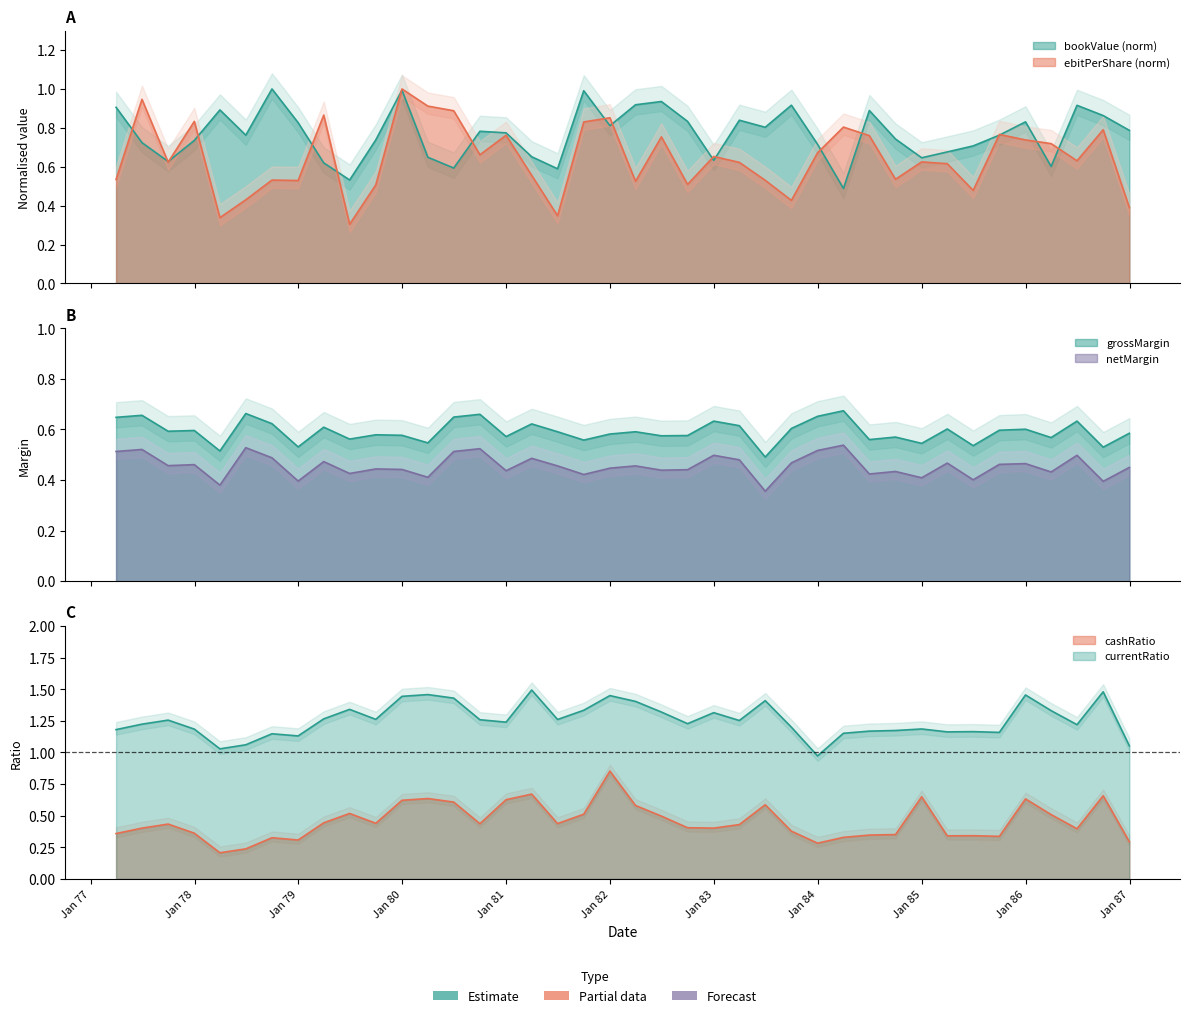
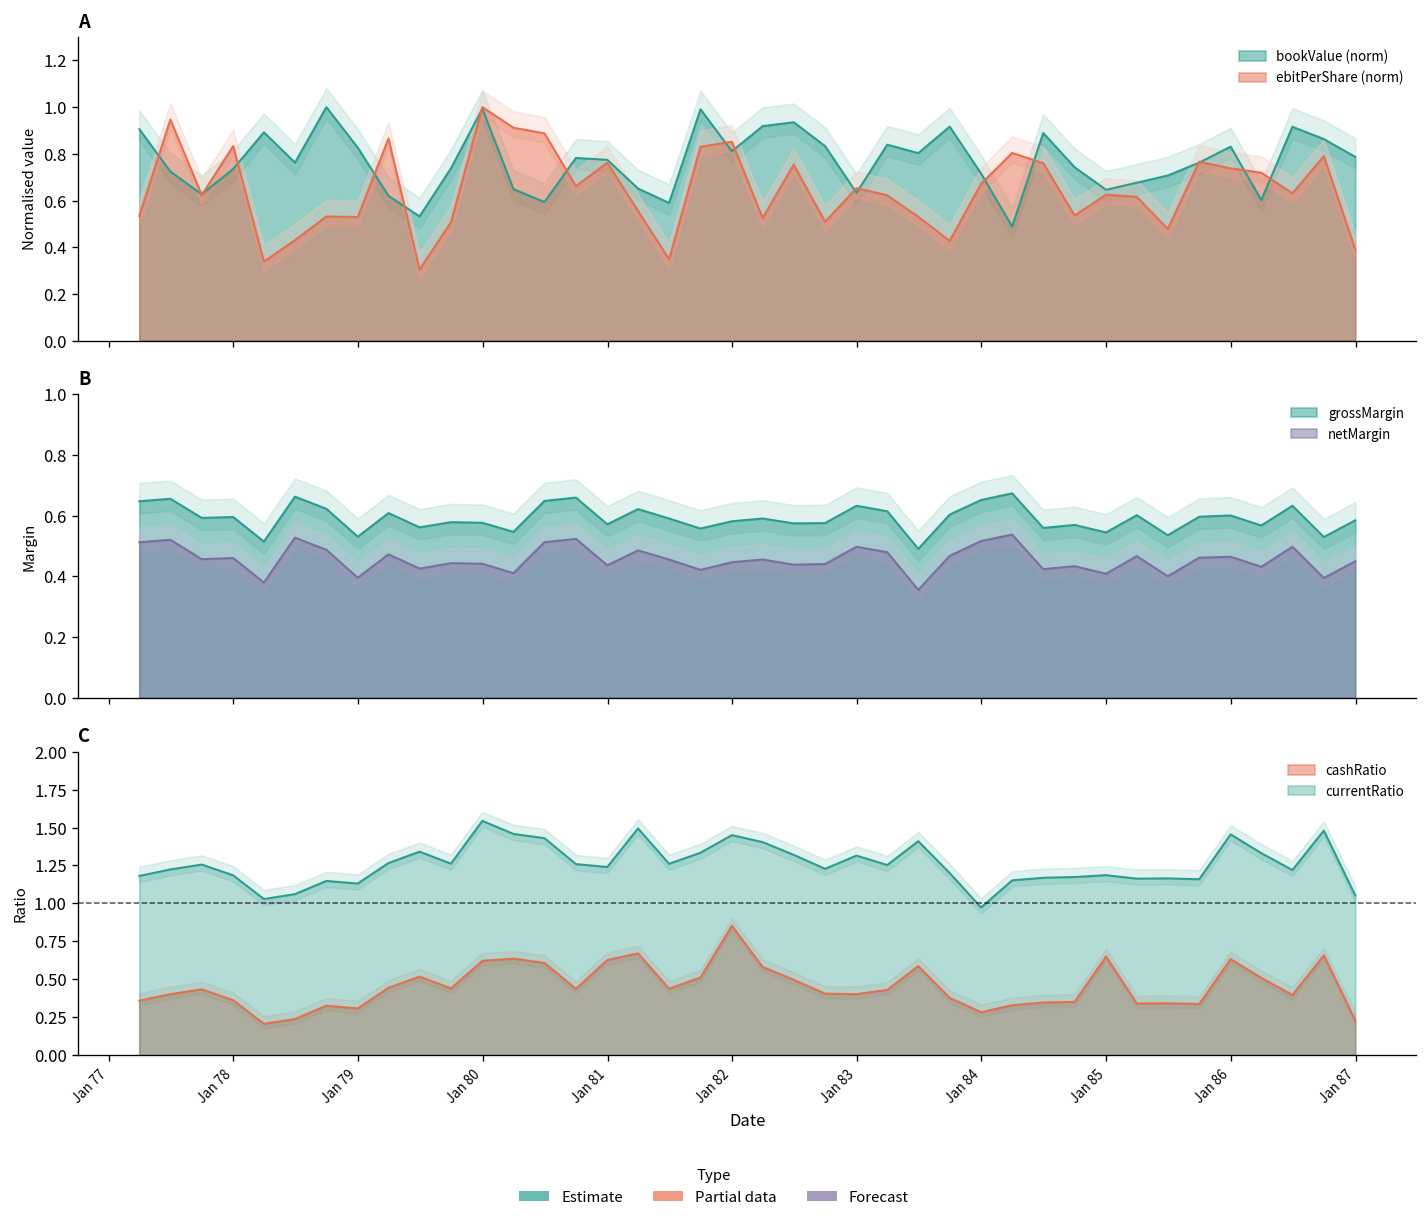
  {
    "C": {
      "cashRatio": {
        "Jan 78": 0.36,
        "Jan 79": 0.31,
        "Jan 80": 0.62,
        "Jan 81": 0.63,
        "Jan 82": 0.85,
        "Jan 83": 0.40,
        "Jan 84": 0.28,
        "Jan 85": 0.65,
        "Jan 86": 0.63,
-       "Jan 87": 0.30
+       "Jan 87": 0.23
      },
      "currentRatio": {
        "Jan 78": 1.19,
        "Jan 79": 1.13,
-       "Jan 80": 1.44,
+       "Jan 80": 1.54,
        "Jan 81": 1.24,
        "Jan 82": 1.45,
        "Jan 83": 1.32,
        "Jan 84": 0.97,
        "Jan 85": 1.19,
        "Jan 86": 1.46,
        "Jan 87": 1.05
      }
    }
  }
